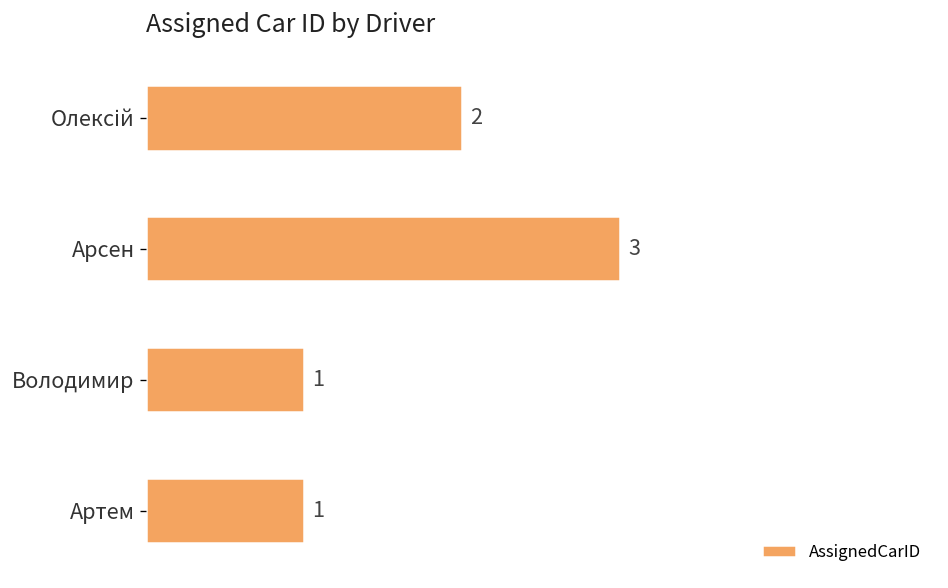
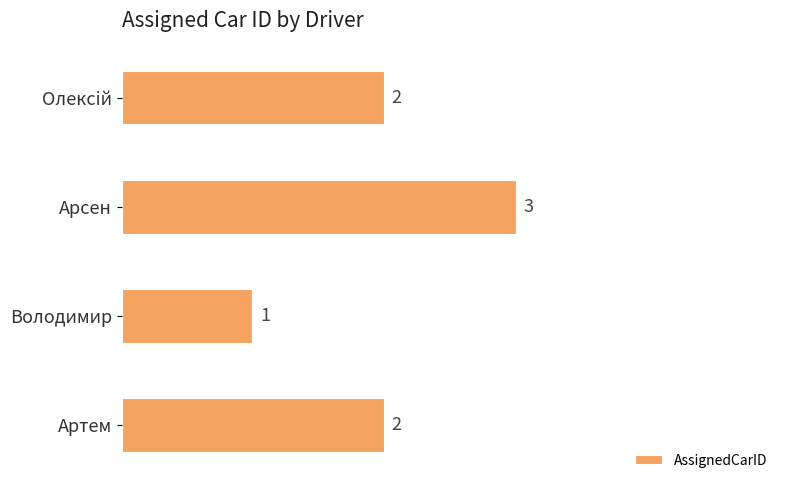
  {
    "Олексій": 2,
    "Арсен": 3,
    "Володимир": 1,
-   "Артем": 1
+   "Артем": 2
  }
